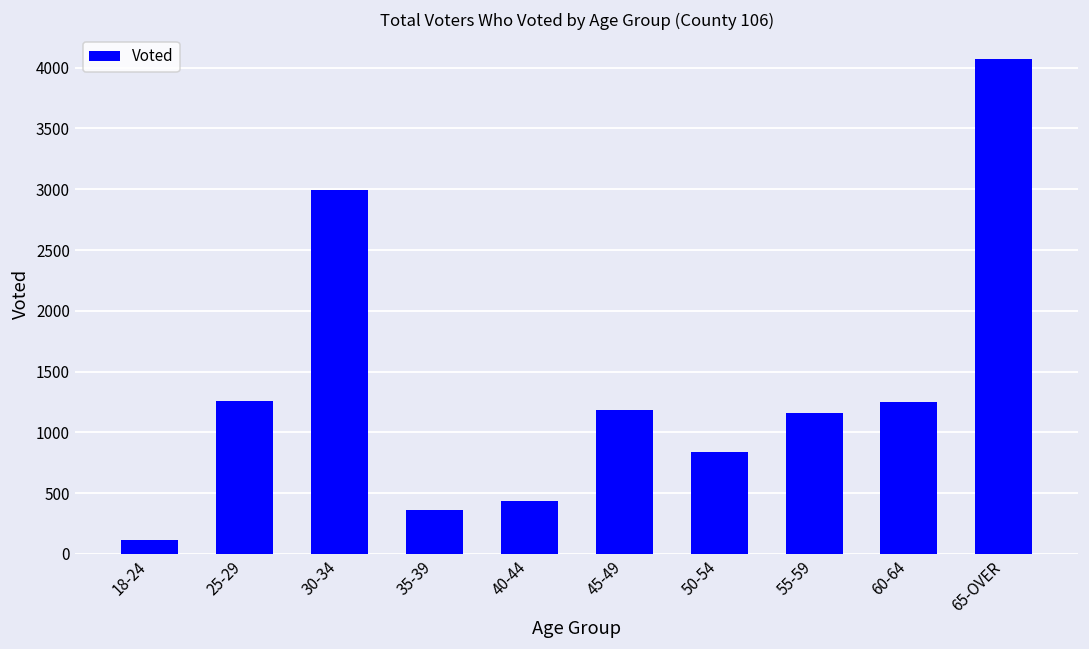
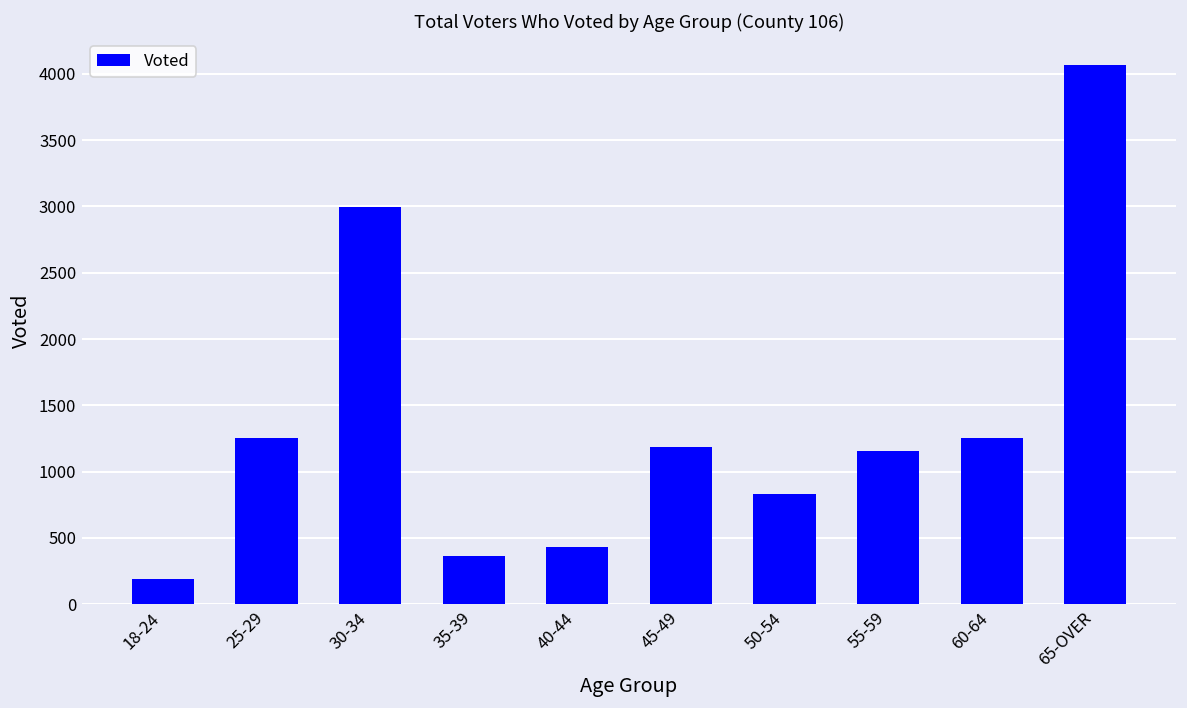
  {
-   "18-24": 120,
+   "18-24": 190,
    "25-29": 1260,
    "30-34": 2990,
    "35-39": 360,
    "40-44": 430,
    "45-49": 1190,
    "50-54": 840,
    "55-59": 1160,
    "60-64": 1250,
    "65-OVER": 4070
  }
